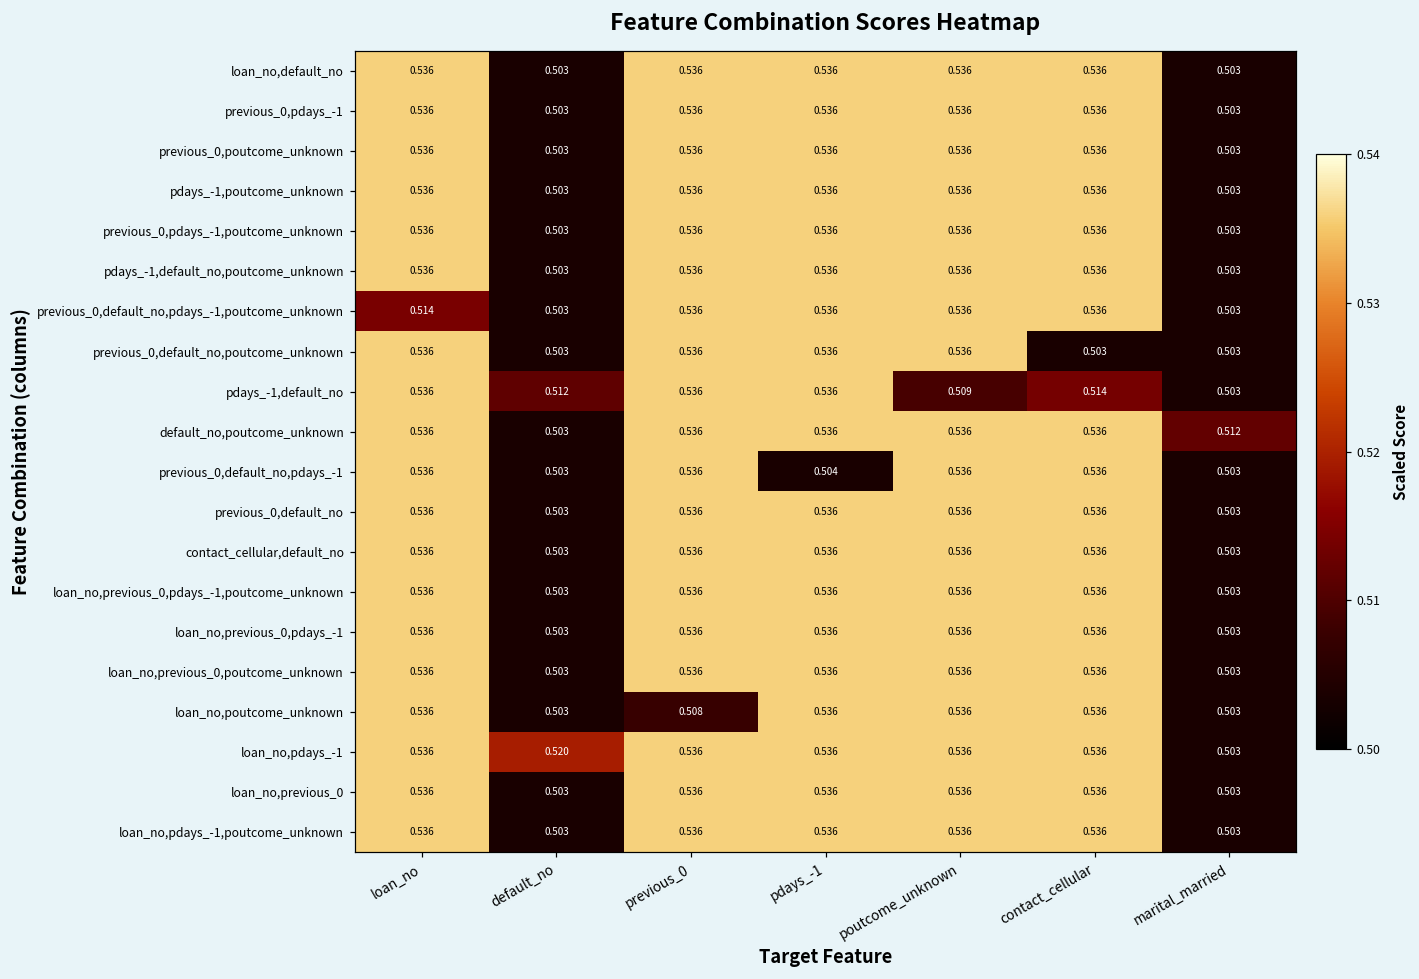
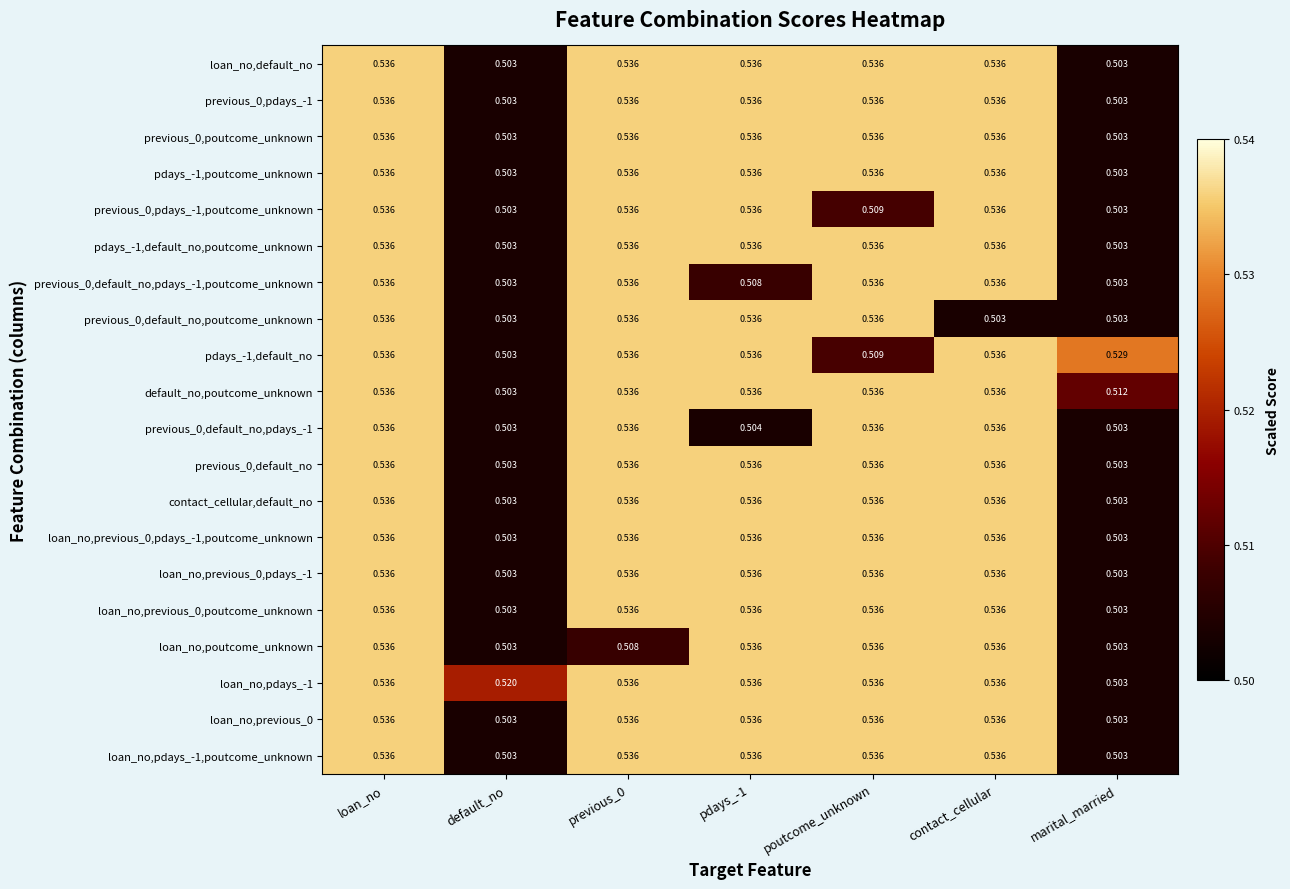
  {
    "loan_no,default_no": {
      "loan_no": 0.536,
      "default_no": 0.503,
      "previous_0": 0.536,
      "pdays_-1": 0.536,
      "poutcome_unknown": 0.536,
      "contact_cellular": 0.536,
      "marital_married": 0.503
    },
    "previous_0,pdays_-1": {
      "loan_no": 0.536,
      "default_no": 0.503,
      "previous_0": 0.536,
      "pdays_-1": 0.536,
      "poutcome_unknown": 0.536,
      "contact_cellular": 0.536,
      "marital_married": 0.503
    },
    "previous_0,poutcome_unknown": {
      "loan_no": 0.536,
      "default_no": 0.503,
      "previous_0": 0.536,
      "pdays_-1": 0.536,
      "poutcome_unknown": 0.536,
      "contact_cellular": 0.536,
      "marital_married": 0.503
    },
    "pdays_-1,poutcome_unknown": {
      "loan_no": 0.536,
      "default_no": 0.503,
      "previous_0": 0.536,
      "pdays_-1": 0.536,
      "poutcome_unknown": 0.536,
      "contact_cellular": 0.536,
      "marital_married": 0.503
    },
    "previous_0,pdays_-1,poutcome_unknown": {
      "loan_no": 0.536,
      "default_no": 0.503,
      "previous_0": 0.536,
      "pdays_-1": 0.536,
-     "poutcome_unknown": 0.536,
+     "poutcome_unknown": 0.509,
      "contact_cellular": 0.536,
      "marital_married": 0.503
    },
    "pdays_-1,default_no,poutcome_unknown": {
      "loan_no": 0.536,
      "default_no": 0.503,
      "previous_0": 0.536,
      "pdays_-1": 0.536,
      "poutcome_unknown": 0.536,
      "contact_cellular": 0.536,
      "marital_married": 0.503
    },
    "previous_0,default_no,pdays_-1,poutcome_unknown": {
-     "loan_no": 0.514,
+     "loan_no": 0.536,
      "default_no": 0.503,
      "previous_0": 0.536,
-     "pdays_-1": 0.536,
+     "pdays_-1": 0.508,
      "poutcome_unknown": 0.536,
      "contact_cellular": 0.536,
      "marital_married": 0.503
    },
    "previous_0,default_no,poutcome_unknown": {
      "loan_no": 0.536,
      "default_no": 0.503,
      "previous_0": 0.536,
      "pdays_-1": 0.536,
      "poutcome_unknown": 0.536,
      "contact_cellular": 0.503,
      "marital_married": 0.503
    },
    "pdays_-1,default_no": {
      "loan_no": 0.536,
-     "default_no": 0.512,
+     "default_no": 0.503,
      "previous_0": 0.536,
      "pdays_-1": 0.536,
      "poutcome_unknown": 0.509,
-     "contact_cellular": 0.514,
-     "marital_married": 0.503
+     "contact_cellular": 0.536,
+     "marital_married": 0.529
    },
    "default_no,poutcome_unknown": {
      "loan_no": 0.536,
      "default_no": 0.503,
      "previous_0": 0.536,
      "pdays_-1": 0.536,
      "poutcome_unknown": 0.536,
      "contact_cellular": 0.536,
      "marital_married": 0.512
    },
    "previous_0,default_no,pdays_-1": {
      "loan_no": 0.536,
      "default_no": 0.503,
      "previous_0": 0.536,
      "pdays_-1": 0.504,
      "poutcome_unknown": 0.536,
      "contact_cellular": 0.536,
      "marital_married": 0.503
    },
    "previous_0,default_no": {
      "loan_no": 0.536,
      "default_no": 0.503,
      "previous_0": 0.536,
      "pdays_-1": 0.536,
      "poutcome_unknown": 0.536,
      "contact_cellular": 0.536,
      "marital_married": 0.503
    },
    "contact_cellular,default_no": {
      "loan_no": 0.536,
      "default_no": 0.503,
      "previous_0": 0.536,
      "pdays_-1": 0.536,
      "poutcome_unknown": 0.536,
      "contact_cellular": 0.536,
      "marital_married": 0.503
    },
    "loan_no,previous_0,pdays_-1,poutcome_unknown": {
      "loan_no": 0.536,
      "default_no": 0.503,
      "previous_0": 0.536,
      "pdays_-1": 0.536,
      "poutcome_unknown": 0.536,
      "contact_cellular": 0.536,
      "marital_married": 0.503
    },
    "loan_no,previous_0,pdays_-1": {
      "loan_no": 0.536,
      "default_no": 0.503,
      "previous_0": 0.536,
      "pdays_-1": 0.536,
      "poutcome_unknown": 0.536,
      "contact_cellular": 0.536,
      "marital_married": 0.503
    },
    "loan_no,previous_0,poutcome_unknown": {
      "loan_no": 0.536,
      "default_no": 0.503,
      "previous_0": 0.536,
      "pdays_-1": 0.536,
      "poutcome_unknown": 0.536,
      "contact_cellular": 0.536,
      "marital_married": 0.503
    },
    "loan_no,poutcome_unknown": {
      "loan_no": 0.536,
      "default_no": 0.503,
      "previous_0": 0.508,
      "pdays_-1": 0.536,
      "poutcome_unknown": 0.536,
      "contact_cellular": 0.536,
      "marital_married": 0.503
    },
    "loan_no,pdays_-1": {
      "loan_no": 0.536,
      "default_no": 0.520,
      "previous_0": 0.536,
      "pdays_-1": 0.536,
      "poutcome_unknown": 0.536,
      "contact_cellular": 0.536,
      "marital_married": 0.503
    },
    "loan_no,previous_0": {
      "loan_no": 0.536,
      "default_no": 0.503,
      "previous_0": 0.536,
      "pdays_-1": 0.536,
      "poutcome_unknown": 0.536,
      "contact_cellular": 0.536,
      "marital_married": 0.503
    },
    "loan_no,pdays_-1,poutcome_unknown": {
      "loan_no": 0.536,
      "default_no": 0.503,
      "previous_0": 0.536,
      "pdays_-1": 0.536,
      "poutcome_unknown": 0.536,
      "contact_cellular": 0.536,
      "marital_married": 0.503
    }
  }
